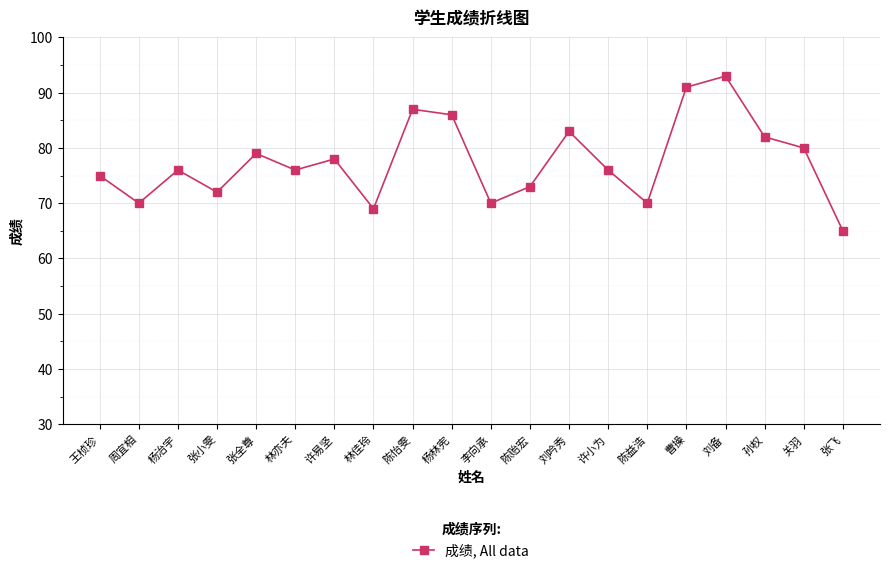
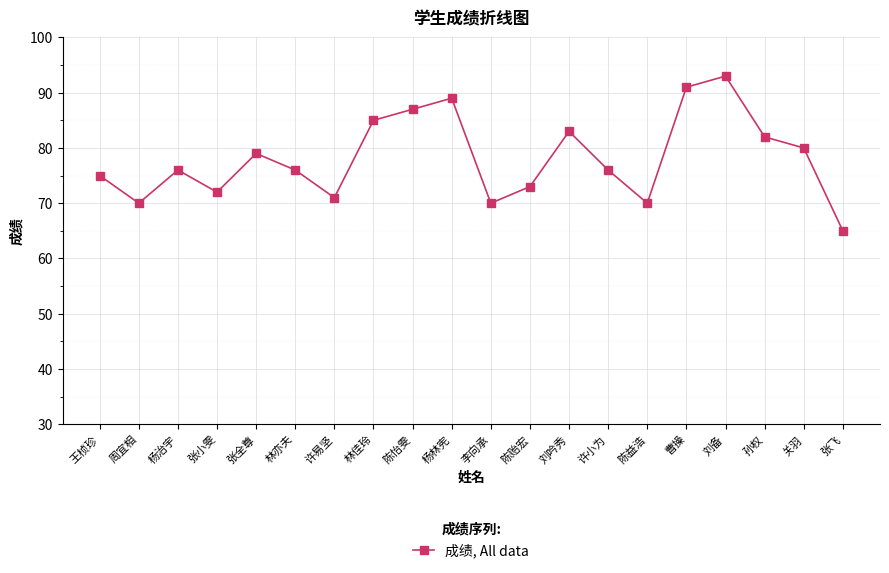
  {
    "王桢珍": 75,
    "周宜相": 70,
    "杨治宇": 76,
    "张小雯": 72,
    "张全尊": 79,
    "林亦夫": 76,
-   "许易坚": 78,
-   "林佳玲": 69,
+   "许易坚": 71,
+   "林佳玲": 85,
    "陈怡雯": 87,
-   "杨林宪": 86,
+   "杨林宪": 89,
    "李向承": 70,
    "陈贻宏": 73,
    "刘吟秀": 83,
    "许小为": 76,
    "陈益浩": 70,
    "曹操": 91,
    "刘备": 93,
    "孙权": 82,
    "关羽": 80,
    "张飞": 65
  }
